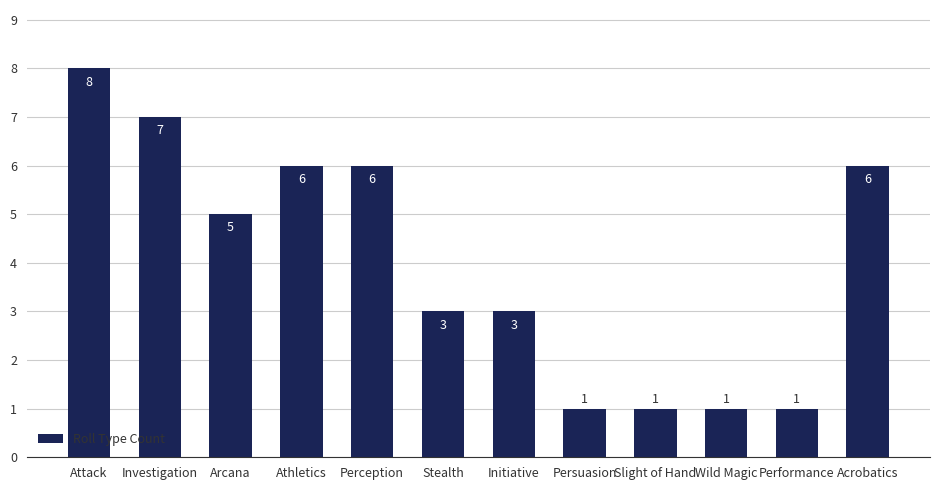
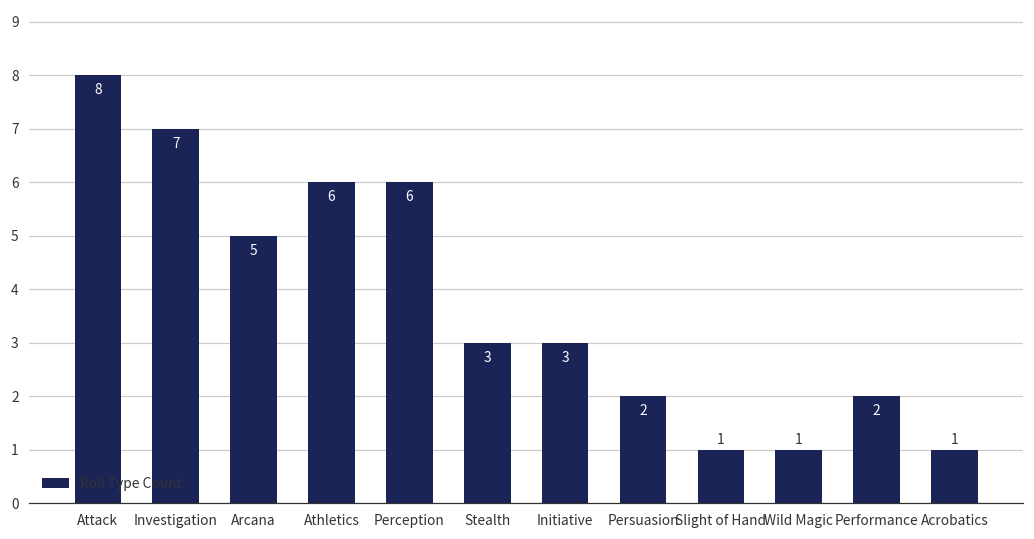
  {
    "Attack": 8,
    "Investigation": 7,
    "Arcana": 5,
    "Athletics": 6,
    "Perception": 6,
    "Stealth": 3,
    "Initiative": 3,
-   "Persuasion": 1,
+   "Persuasion": 2,
    "Slight of Hand": 1,
    "Wild Magic": 1,
-   "Performance": 1,
-   "Acrobatics": 6
+   "Performance": 2,
+   "Acrobatics": 1
  }
